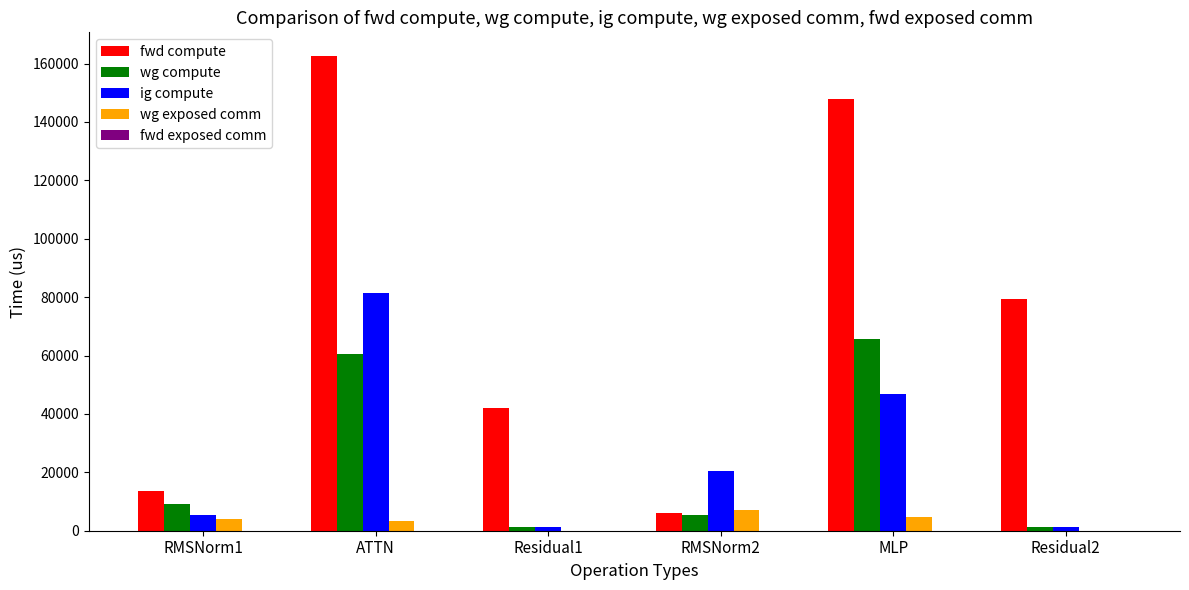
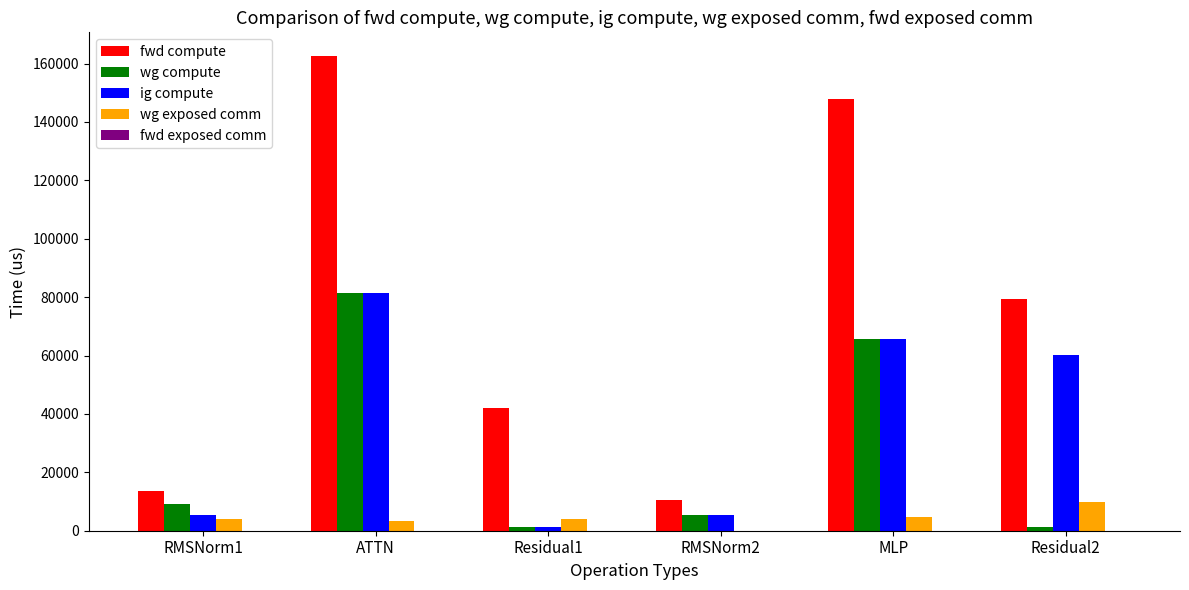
  {
    "fwd compute": {
      "RMSNorm1": 13000,
      "ATTN": 163000,
      "Residual1": 42000,
-     "RMSNorm2": 6000,
+     "RMSNorm2": 11000,
      "MLP": 148000,
      "Residual2": 79000
    },
    "wg compute": {
      "RMSNorm1": 9000,
-     "ATTN": 61000,
+     "ATTN": 81000,
      "Residual1": 1000,
      "RMSNorm2": 5000,
      "MLP": 66000,
      "Residual2": 1000
    },
    "ig compute": {
      "RMSNorm1": 5000,
      "ATTN": 81000,
      "Residual1": 1000,
-     "RMSNorm2": 21000,
-     "MLP": 47000,
-     "Residual2": 1000
+     "RMSNorm2": 5000,
+     "MLP": 66000,
+     "Residual2": 60000
    },
    "wg exposed comm": {
      "RMSNorm1": 4000,
      "ATTN": 3000,
-     "Residual1": 0,
-     "RMSNorm2": 7000,
+     "Residual1": 4000,
+     "RMSNorm2": 0,
      "MLP": 5000,
-     "Residual2": 0
+     "Residual2": 10000
    },
    "fwd exposed comm": {
      "RMSNorm1": 0,
      "ATTN": 0,
      "Residual1": 0,
      "RMSNorm2": 0,
      "MLP": 0,
      "Residual2": 0
    }
  }
